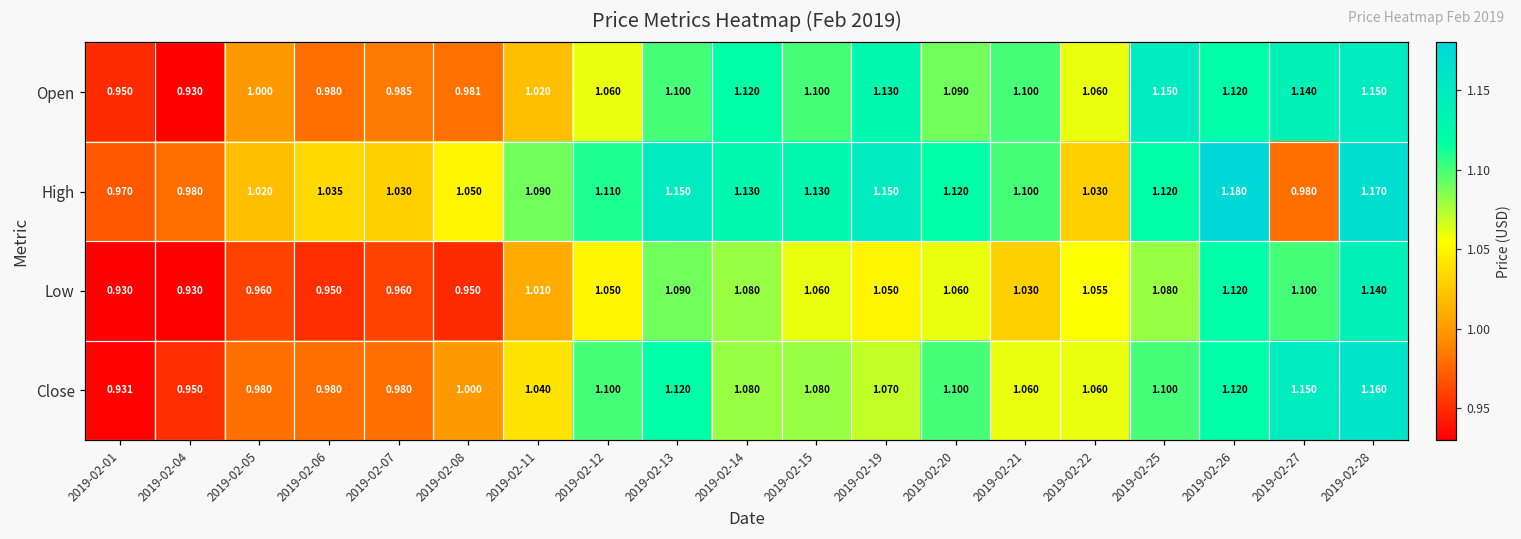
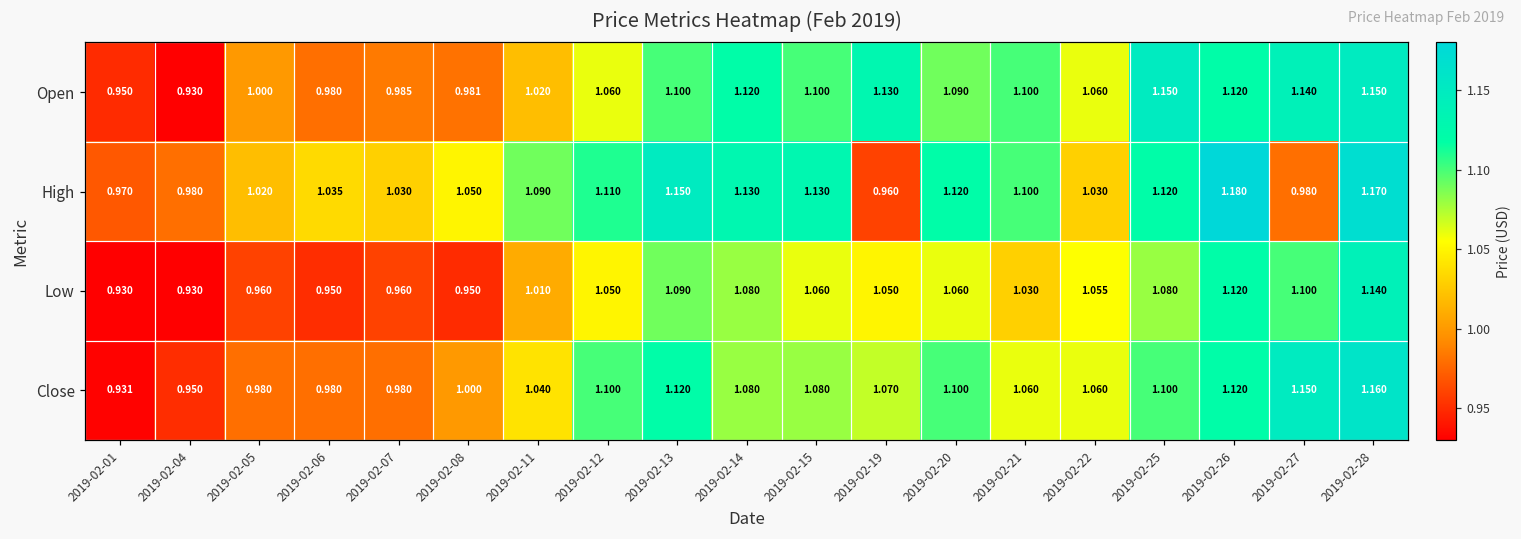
  {
    "Open": {
      "2019-02-01": 0.950,
      "2019-02-04": 0.930,
      "2019-02-05": 1.000,
      "2019-02-06": 0.980,
      "2019-02-07": 0.985,
      "2019-02-08": 0.981,
      "2019-02-11": 1.020,
      "2019-02-12": 1.060,
      "2019-02-13": 1.100,
      "2019-02-14": 1.120,
      "2019-02-15": 1.100,
      "2019-02-19": 1.130,
      "2019-02-20": 1.090,
      "2019-02-21": 1.100,
      "2019-02-22": 1.060,
      "2019-02-25": 1.150,
      "2019-02-26": 1.120,
      "2019-02-27": 1.140,
      "2019-02-28": 1.150
    },
    "High": {
      "2019-02-01": 0.970,
      "2019-02-04": 0.980,
      "2019-02-05": 1.020,
      "2019-02-06": 1.035,
      "2019-02-07": 1.030,
      "2019-02-08": 1.050,
      "2019-02-11": 1.090,
      "2019-02-12": 1.110,
      "2019-02-13": 1.150,
      "2019-02-14": 1.130,
      "2019-02-15": 1.130,
-     "2019-02-19": 1.150,
+     "2019-02-19": 0.960,
      "2019-02-20": 1.120,
      "2019-02-21": 1.100,
      "2019-02-22": 1.030,
      "2019-02-25": 1.120,
      "2019-02-26": 1.180,
      "2019-02-27": 0.980,
      "2019-02-28": 1.170
    },
    "Low": {
      "2019-02-01": 0.930,
      "2019-02-04": 0.930,
      "2019-02-05": 0.960,
      "2019-02-06": 0.950,
      "2019-02-07": 0.960,
      "2019-02-08": 0.950,
      "2019-02-11": 1.010,
      "2019-02-12": 1.050,
      "2019-02-13": 1.090,
      "2019-02-14": 1.080,
      "2019-02-15": 1.060,
      "2019-02-19": 1.050,
      "2019-02-20": 1.060,
      "2019-02-21": 1.030,
      "2019-02-22": 1.055,
      "2019-02-25": 1.080,
      "2019-02-26": 1.120,
      "2019-02-27": 1.100,
      "2019-02-28": 1.140
    },
    "Close": {
      "2019-02-01": 0.931,
      "2019-02-04": 0.950,
      "2019-02-05": 0.980,
      "2019-02-06": 0.980,
      "2019-02-07": 0.980,
      "2019-02-08": 1.000,
      "2019-02-11": 1.040,
      "2019-02-12": 1.100,
      "2019-02-13": 1.120,
      "2019-02-14": 1.080,
      "2019-02-15": 1.080,
      "2019-02-19": 1.070,
      "2019-02-20": 1.100,
      "2019-02-21": 1.060,
      "2019-02-22": 1.060,
      "2019-02-25": 1.100,
      "2019-02-26": 1.120,
      "2019-02-27": 1.150,
      "2019-02-28": 1.160
    }
  }
